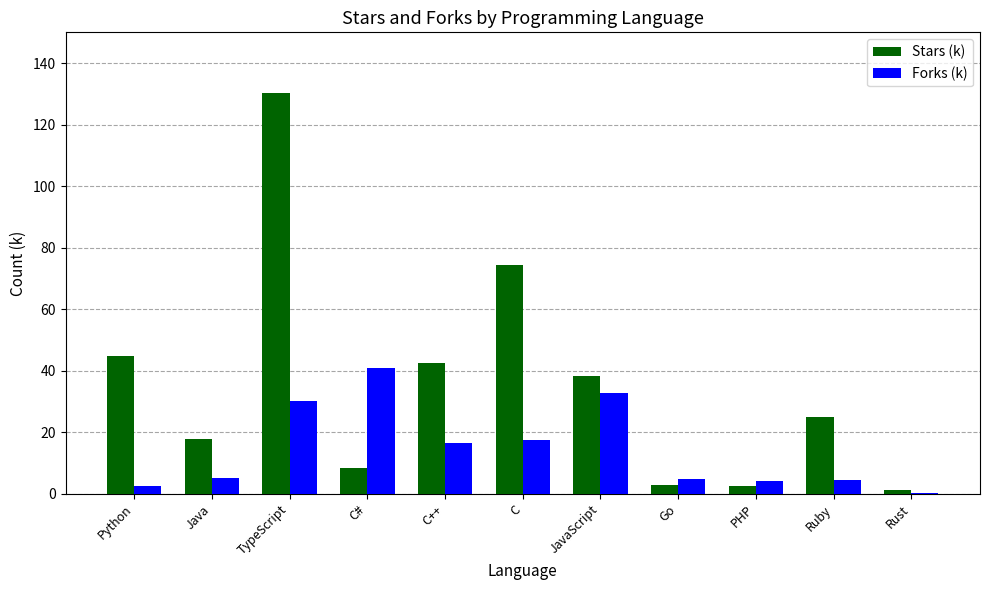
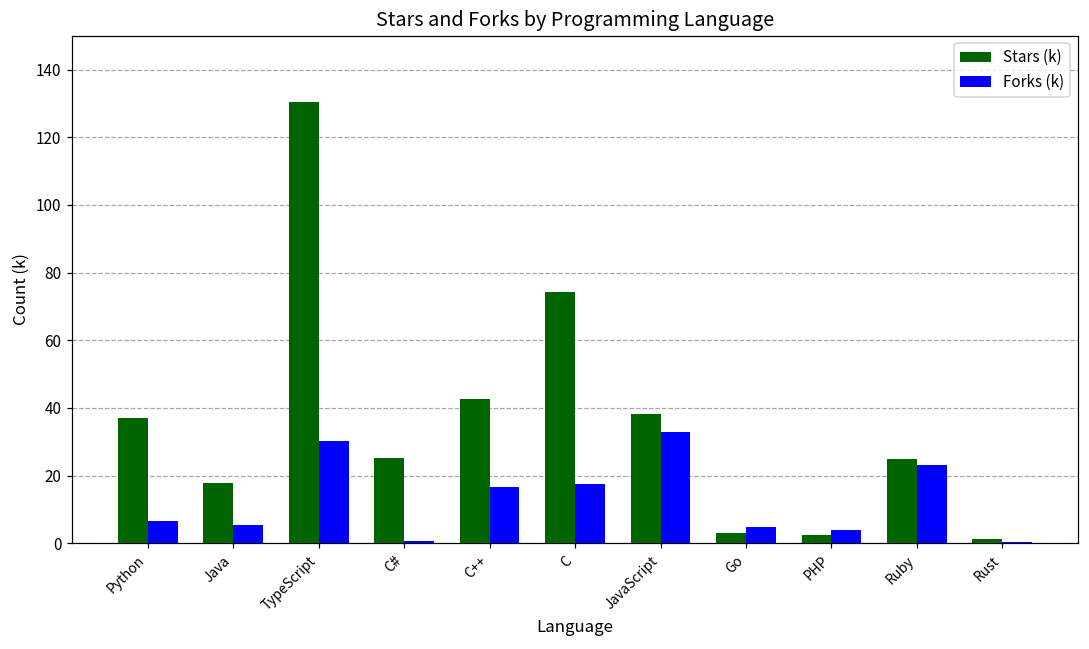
  {
    "Stars (k)": {
-     "Python": 45,
+     "Python": 37,
      "Java": 18,
      "TypeScript": 131,
-     "C#": 8,
+     "C#": 25,
      "C++": 43,
      "C": 74,
      "JavaScript": 38,
      "Go": 3,
      "PHP": 2,
      "Ruby": 25,
      "Rust": 1
    },
    "Forks (k)": {
-     "Python": 2,
+     "Python": 7,
      "Java": 5,
      "TypeScript": 30,
-     "C#": 41,
+     "C#": 1,
      "C++": 17,
      "C": 18,
      "JavaScript": 33,
      "Go": 5,
      "PHP": 4,
-     "Ruby": 4
+     "Ruby": 23
    }
  }
